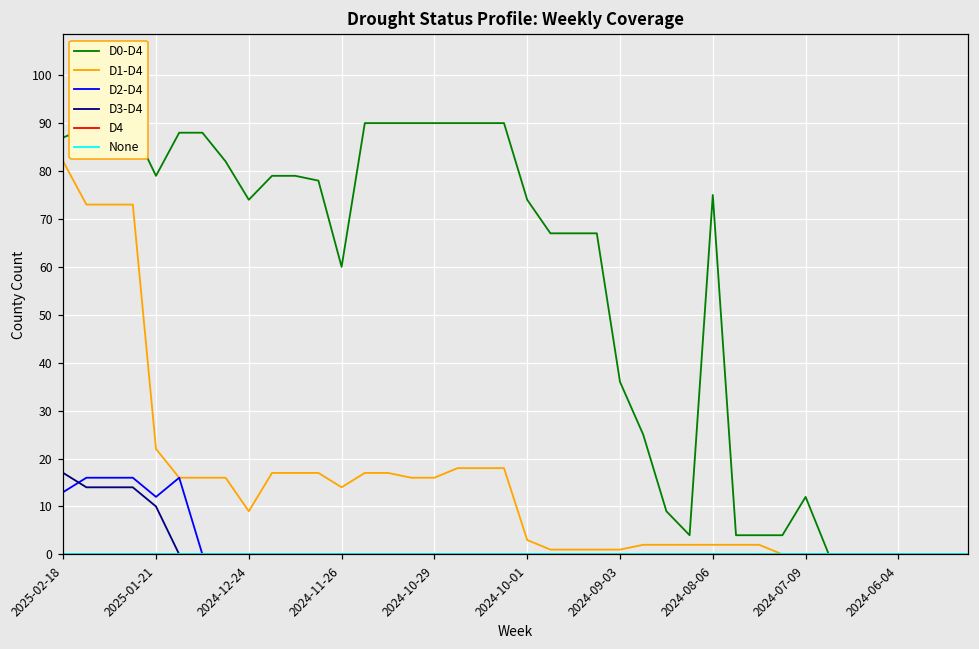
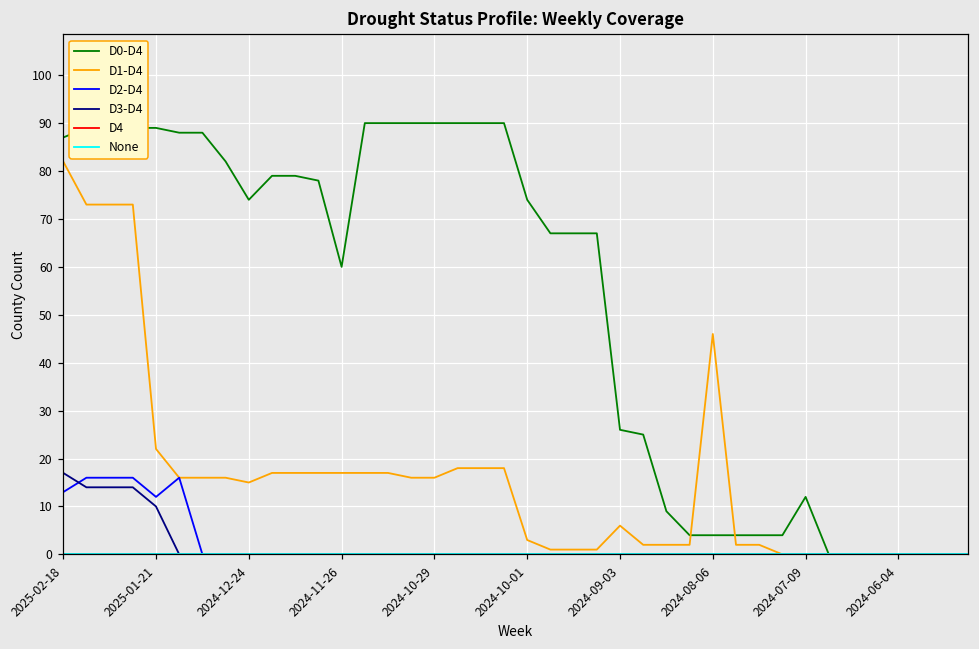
  {
    "D0-D4": {
      "2025-02-18": 87,
-     "2025-01-21": 79,
+     "2025-01-21": 89,
      "2024-12-24": 74,
      "2024-11-26": 60,
      "2024-10-29": 90,
      "2024-10-01": 74,
-     "2024-09-03": 36,
-     "2024-08-06": 75,
+     "2024-09-03": 26,
+     "2024-08-06": 4,
      "2024-07-09": 12
    },
    "D1-D4": {
      "2025-02-18": 82,
      "2025-01-21": 22,
-     "2024-12-24": 9,
-     "2024-11-26": 14,
+     "2024-12-24": 15,
+     "2024-11-26": 17,
      "2024-10-29": 16,
      "2024-10-01": 3,
-     "2024-09-03": 1,
-     "2024-08-06": 2
+     "2024-09-03": 6,
+     "2024-08-06": 46
    },
    "D2-D4": {
      "2025-02-18": 13,
      "2025-01-21": 12
    },
    "D3-D4": {
      "2025-02-18": 17,
      "2025-01-21": 10
    },
    "None": {
      "2025-02-18": 0,
      "2025-01-21": 0
    }
  }
